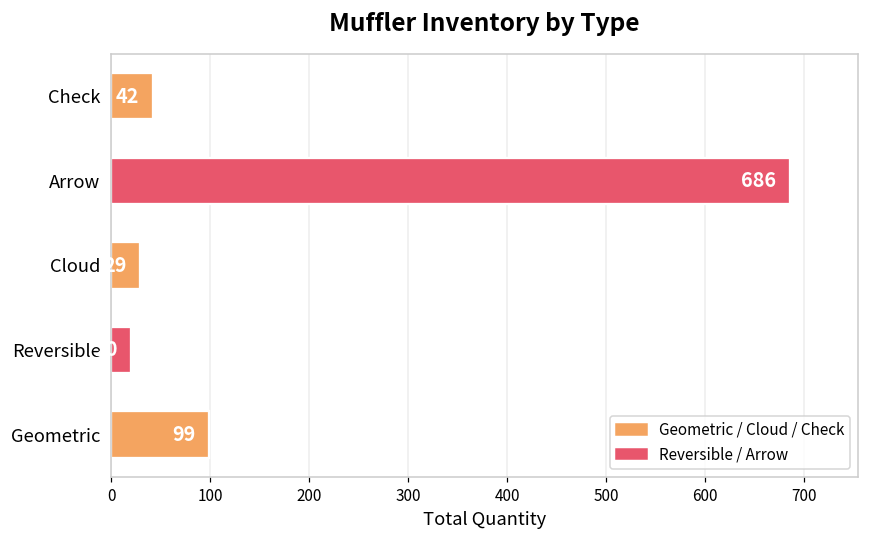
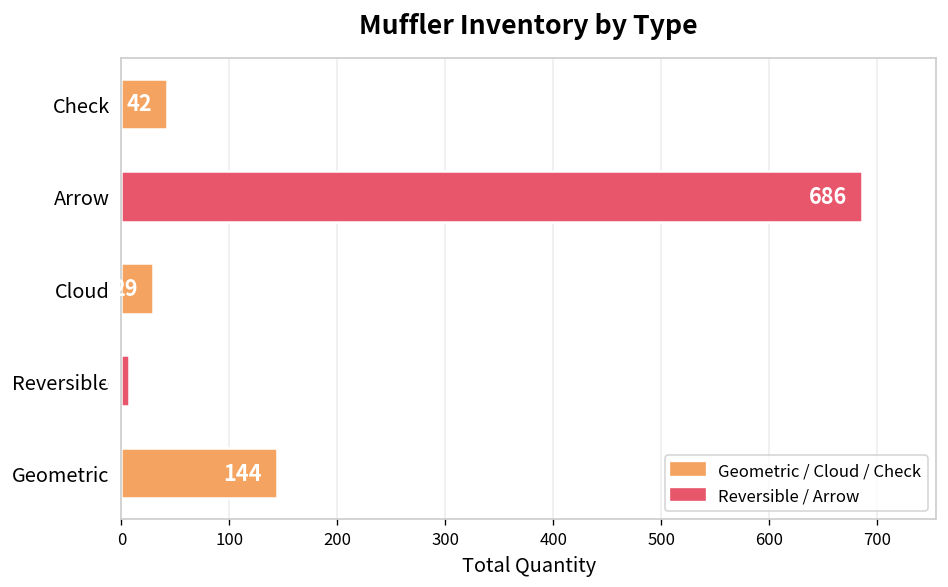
  {
    "Check": 42,
    "Arrow": 686,
    "Cloud": 29,
-   "Reversible": 20,
-   "Geometric": 99
+   "Reversible": 10,
+   "Geometric": 144
  }
